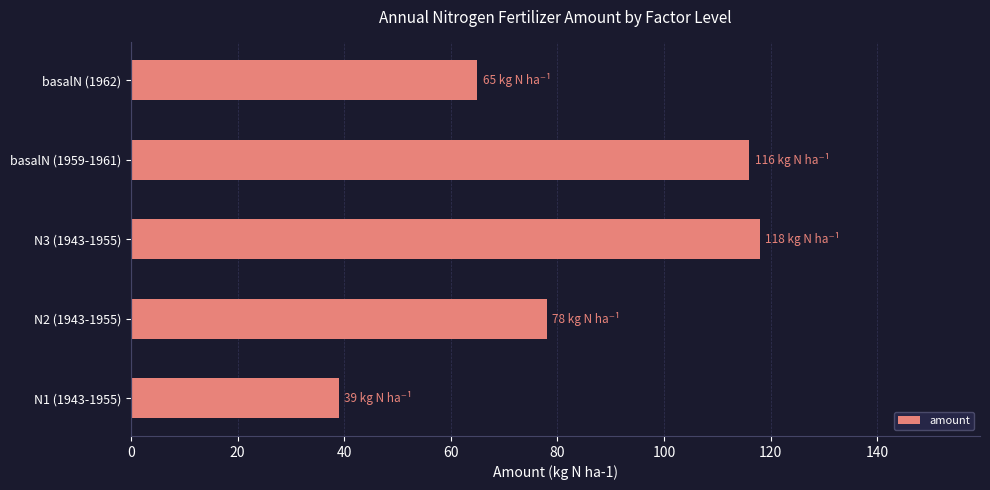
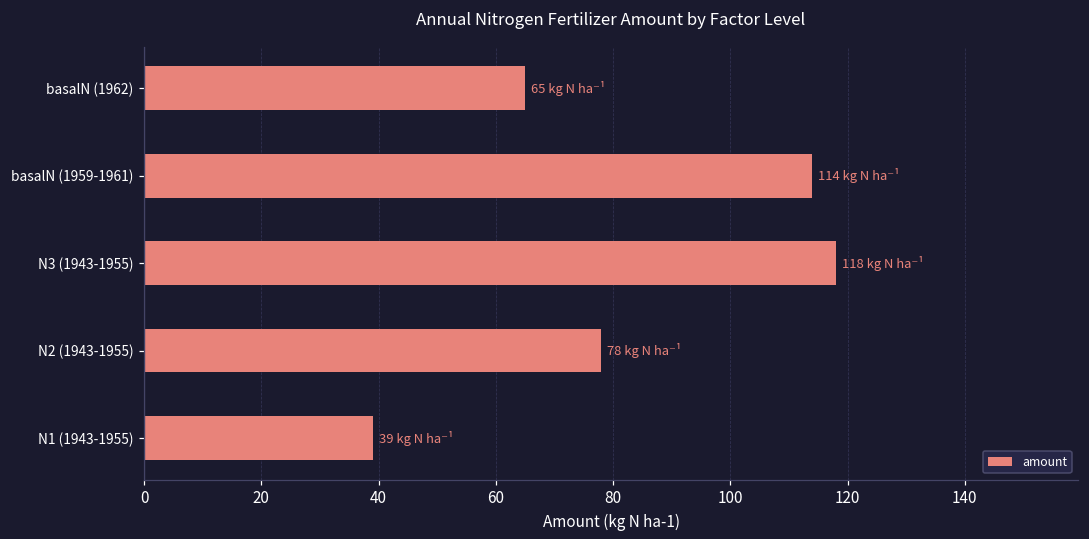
  {
    "basalN (1962)": 65,
-   "basalN (1959-1961)": 116,
+   "basalN (1959-1961)": 114,
    "N3 (1943-1955)": 118,
    "N2 (1943-1955)": 78,
    "N1 (1943-1955)": 39
  }
